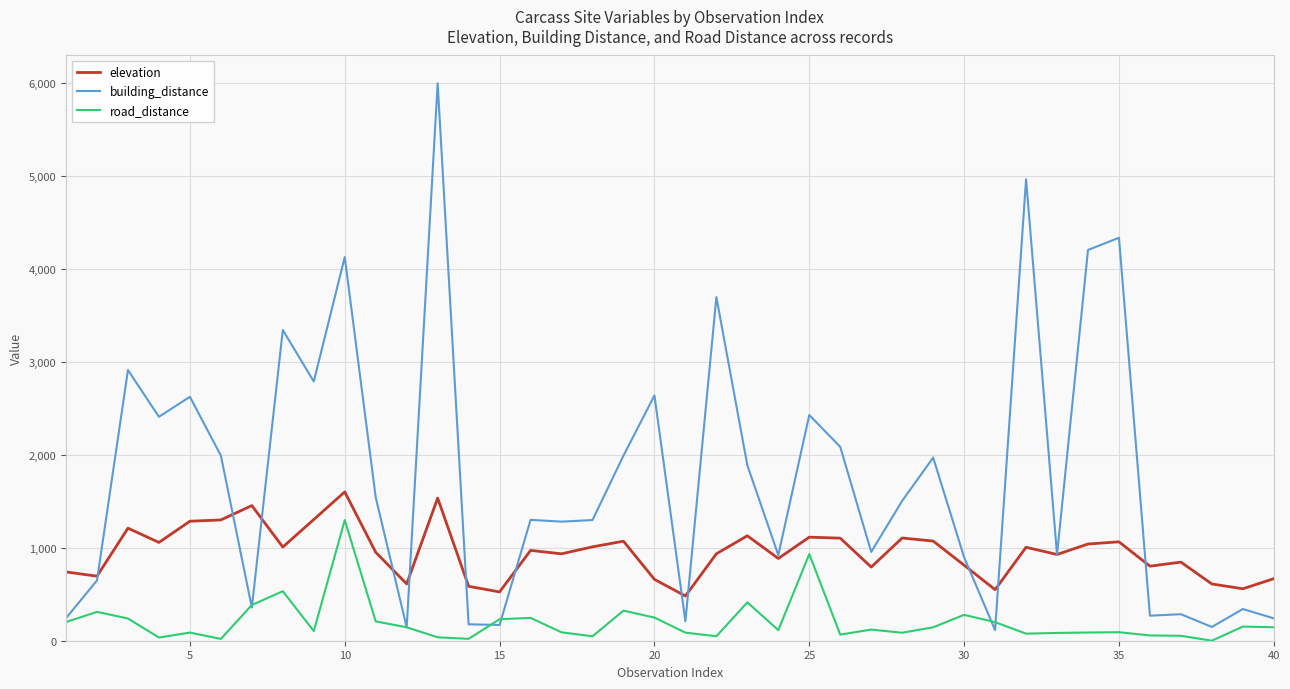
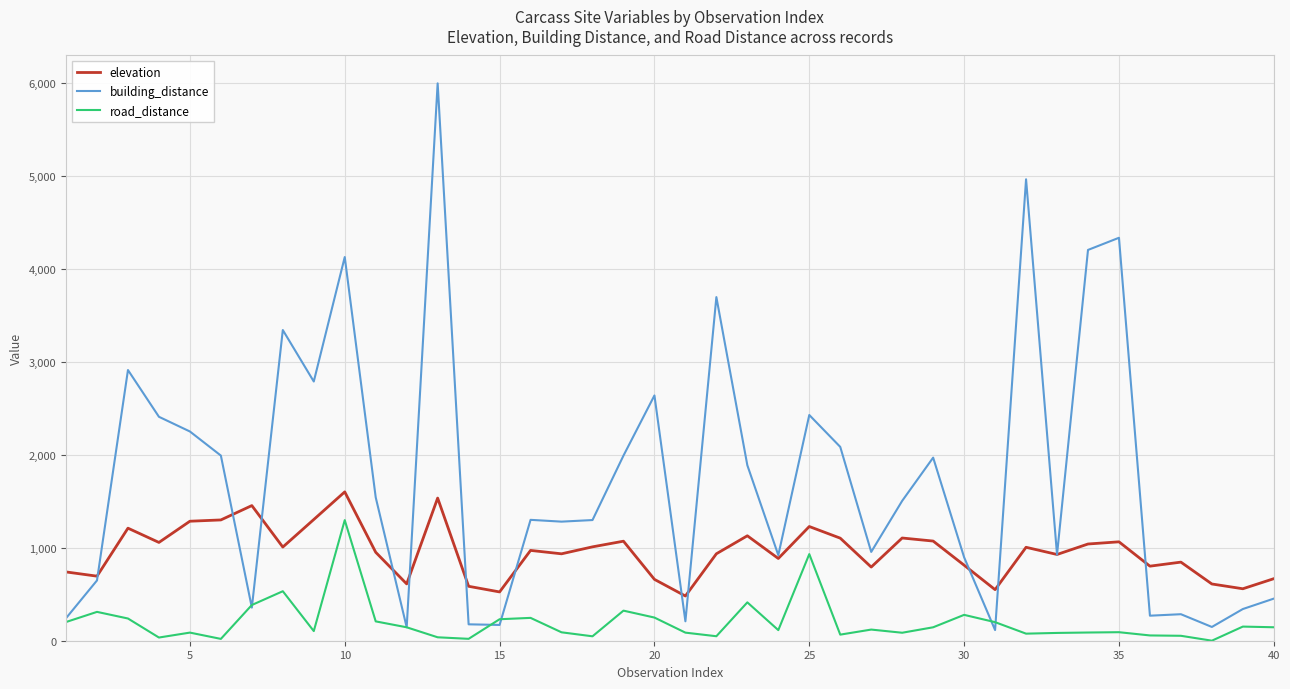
  {
    "elevation": {
      "5": "1,300",
      "10": "1,600",
      "15": "500",
      "20": "700",
-     "25": "1,100",
+     "25": "1,200",
      "30": "800",
      "35": "1,100",
      "40": "700"
    },
    "building_distance": {
-     "5": "2,600",
+     "5": "2,300",
      "10": "4,100",
      "15": "200",
      "20": "2,600",
      "25": "2,400",
      "30": "900",
      "35": "4,300",
-     "40": "200"
+     "40": "500"
    },
    "road_distance": {
      "5": "100",
      "10": "1,300",
      "15": "200",
      "20": "200",
      "25": "900",
      "30": "300",
      "35": "100",
      "40": "100"
    }
  }
